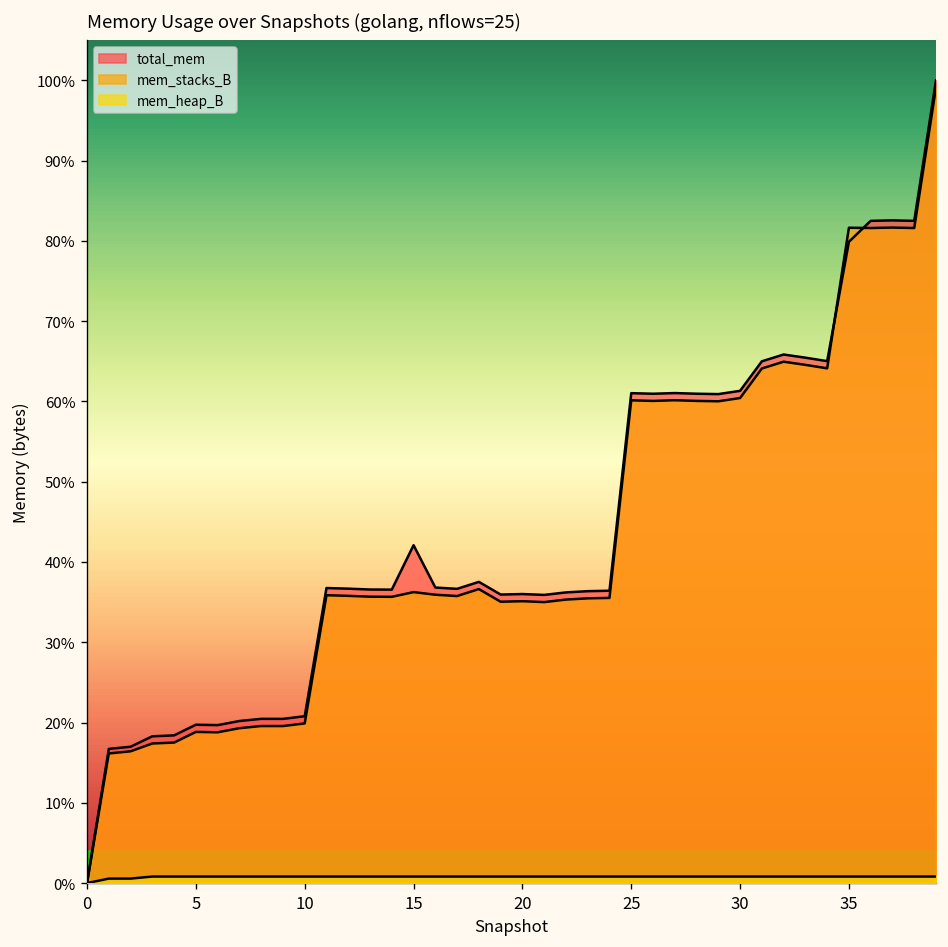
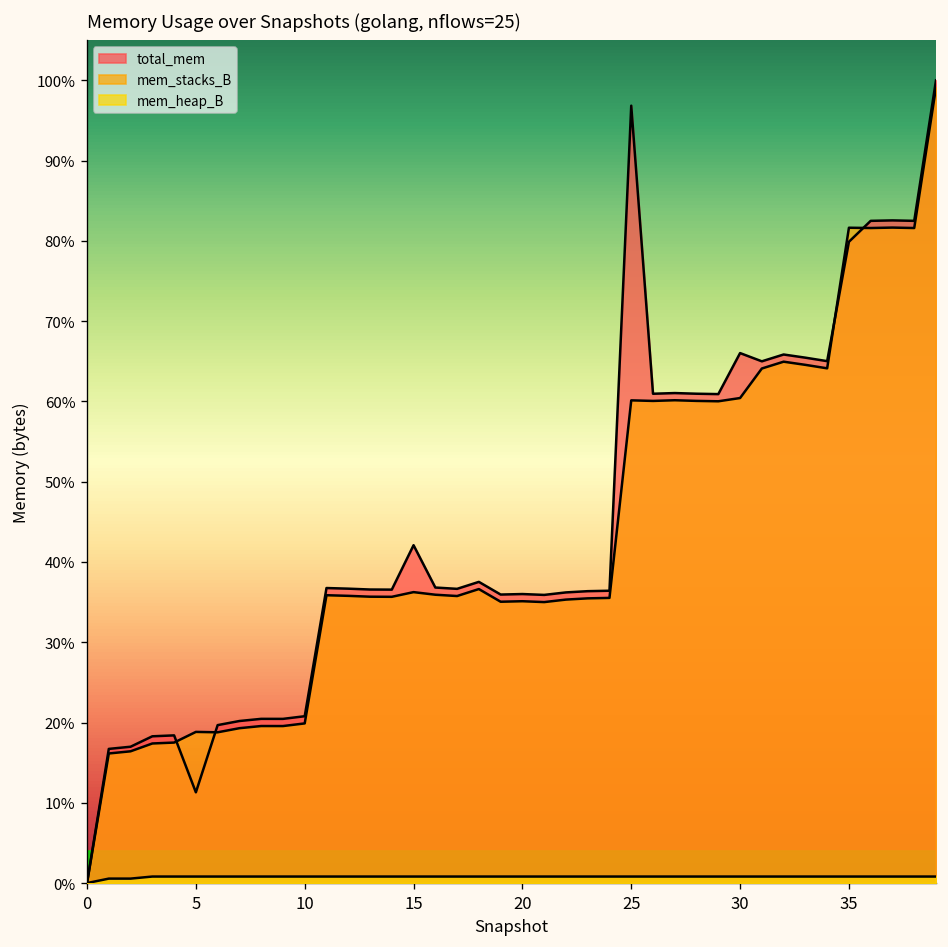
  {
    "total_mem": {
-     "5": "20%",
+     "5": "11%",
      "10": "21%",
      "15": "42%",
      "20": "36%",
-     "25": "61%",
-     "30": "61%",
+     "25": "97%",
+     "30": "66%",
      "35": "80%"
    }
  }
